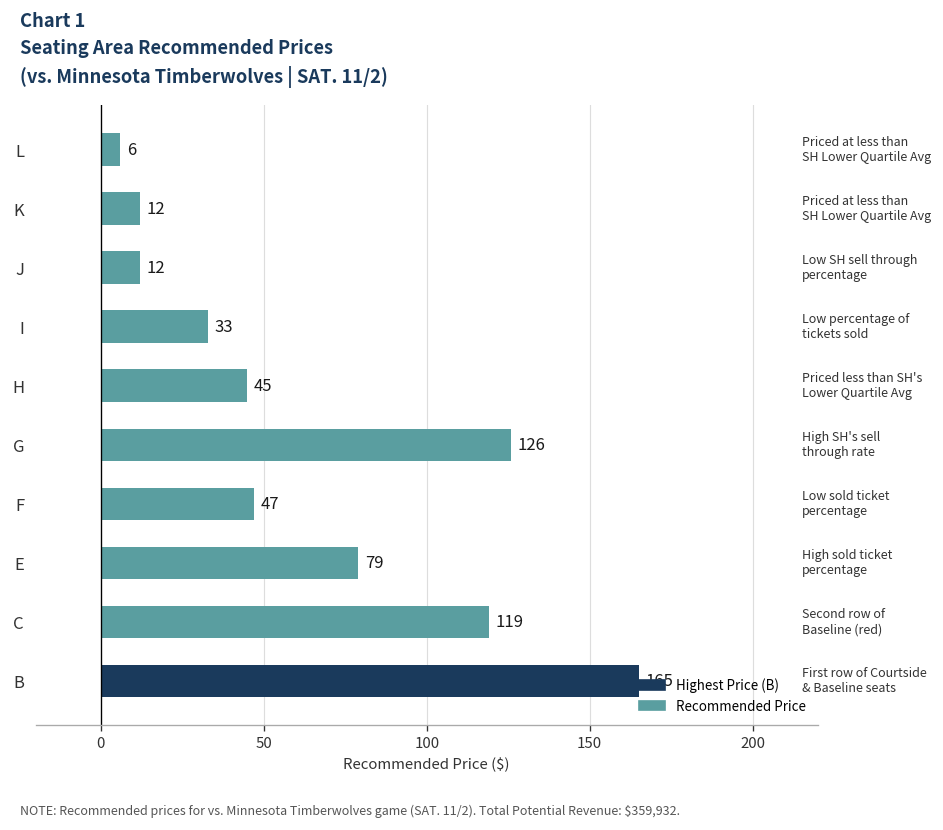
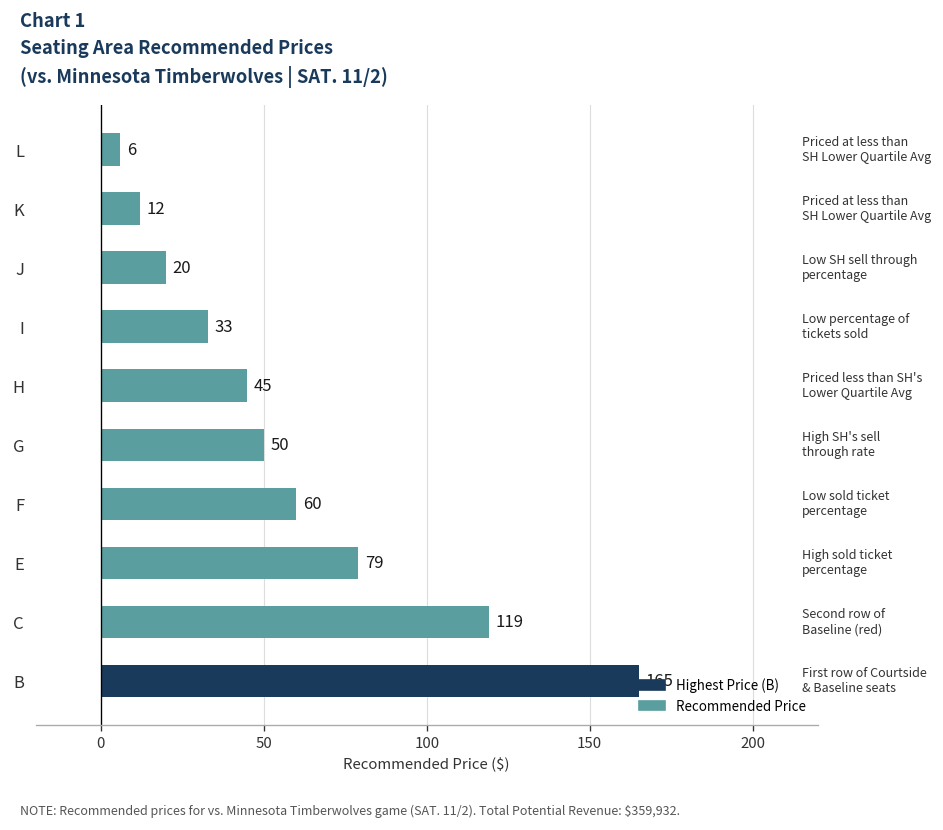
  {
    "L": 6,
    "K": 12,
-   "J": 12,
+   "J": 20,
    "I": 33,
    "H": 45,
-   "G": 126,
-   "F": 47,
+   "G": 50,
+   "F": 60,
    "E": 79,
    "C": 119,
    "B": 165
  }
